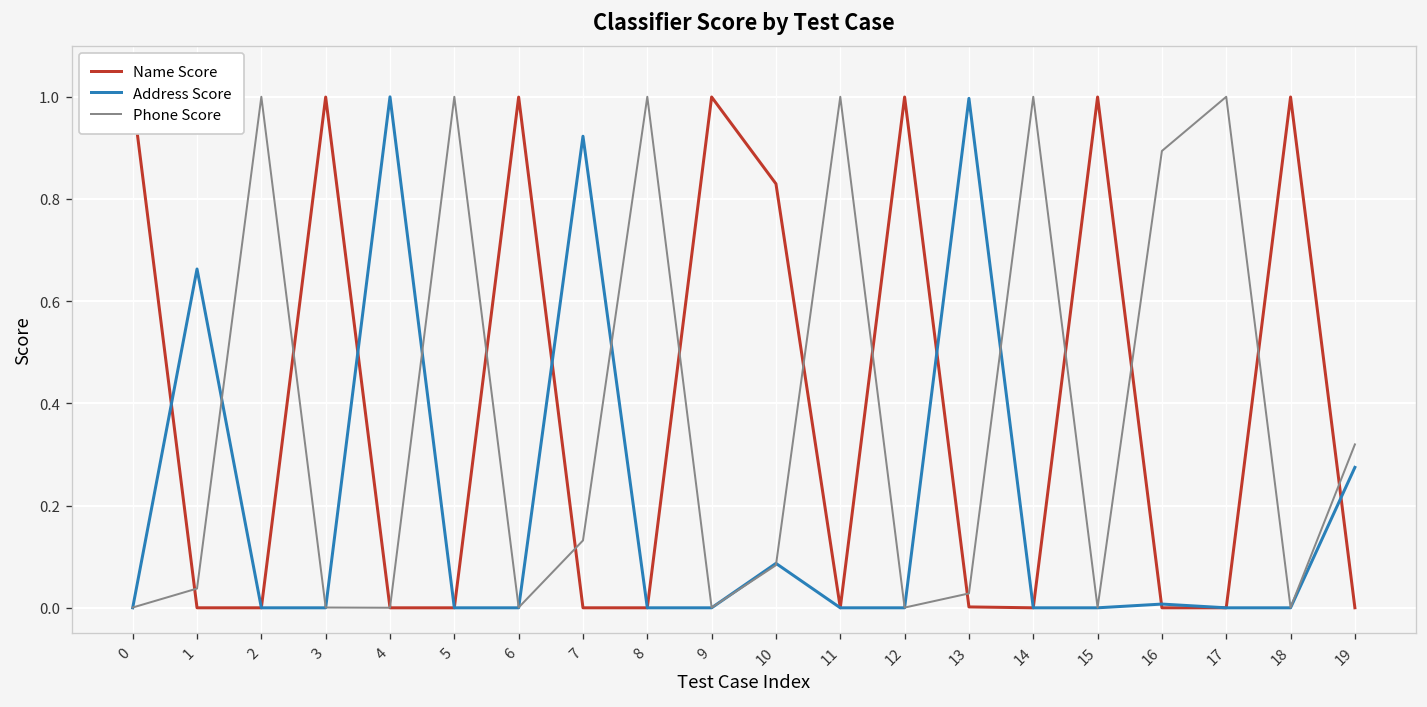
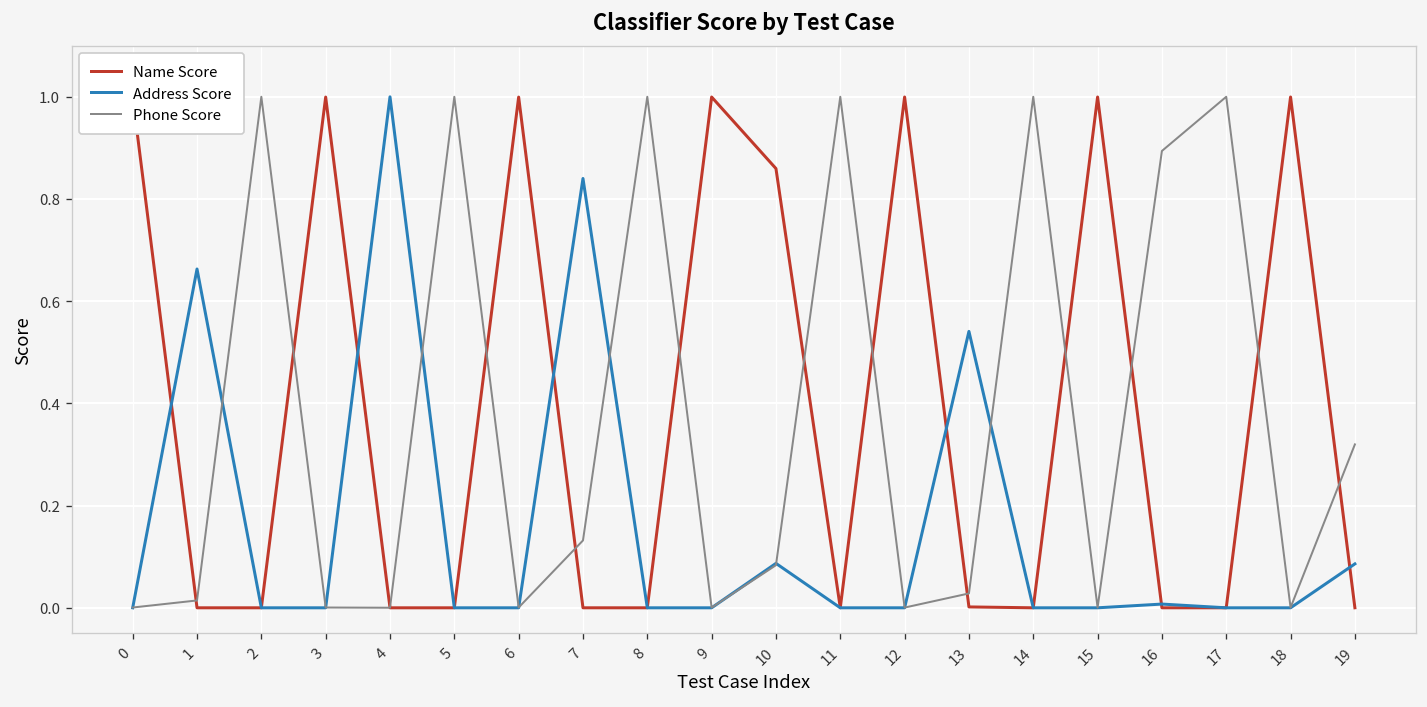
  {
    "Name Score": {
      "1": 0.00,
      "3": 1.00,
      "6": 1.00,
      "7": 0.00,
      "9": 1.00,
-     "10": 0.83,
+     "10": 0.86,
      "12": 1.00,
      "13": 0.00,
      "15": 1.00,
      "16": 0.00,
      "18": 1.00,
      "19": 0.00
    },
    "Address Score": {
      "1": 0.66,
      "4": 1.00,
-     "7": 0.92,
-     "13": 1.00,
+     "7": 0.84,
+     "13": 0.54,
      "16": 0.01,
-     "19": 0.27
+     "19": 0.09
    },
    "Phone Score": {
-     "1": 0.04,
+     "1": 0.01,
      "2": 1.00,
      "5": 1.00,
      "7": 0.13,
      "8": 1.00,
      "11": 1.00,
      "13": 0.03,
      "14": 1.00,
      "16": 0.89,
      "17": 1.00,
      "19": 0.32
    }
  }
